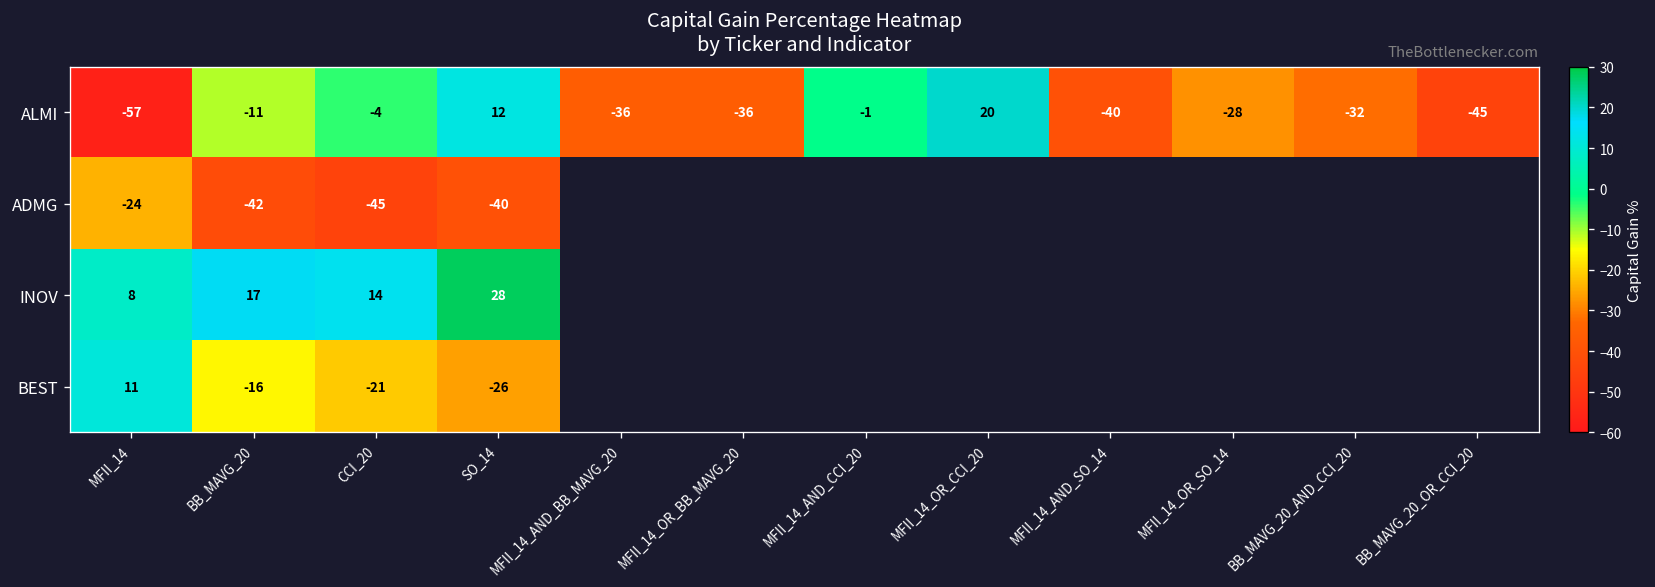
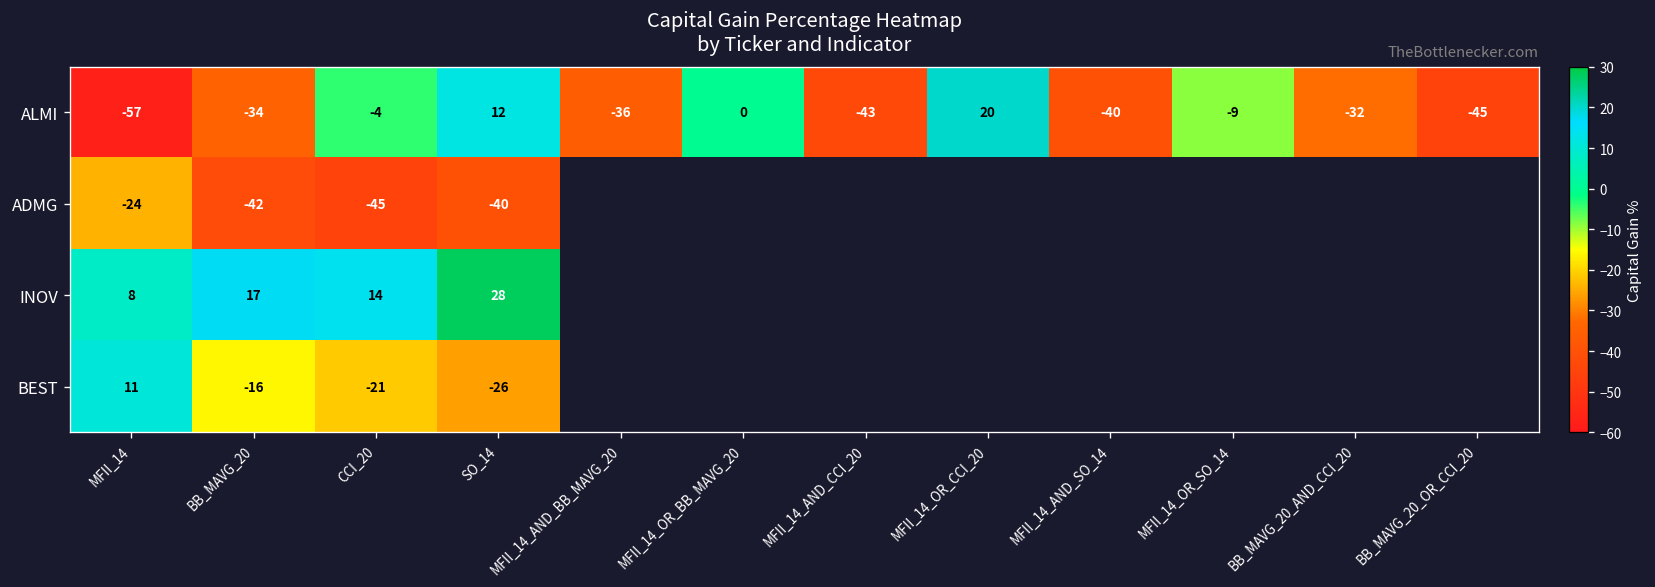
  {
    "ALMI": {
      "MFII_14": -57,
-     "BB_MAVG_20": -11,
+     "BB_MAVG_20": -34,
      "CCI_20": -4,
      "SO_14": 12,
      "MFII_14_AND_BB_MAVG_20": -36,
-     "MFII_14_OR_BB_MAVG_20": -36,
-     "MFII_14_AND_CCI_20": -1,
+     "MFII_14_OR_BB_MAVG_20": 0,
+     "MFII_14_AND_CCI_20": -43,
      "MFII_14_OR_CCI_20": 20,
      "MFII_14_AND_SO_14": -40,
-     "MFII_14_OR_SO_14": -28,
+     "MFII_14_OR_SO_14": -9,
      "BB_MAVG_20_AND_CCI_20": -32,
      "BB_MAVG_20_OR_CCI_20": -45
    },
    "ADMG": {
      "MFII_14": -24,
      "BB_MAVG_20": -42,
      "CCI_20": -45,
      "SO_14": -40
    },
    "INOV": {
      "MFII_14": 8,
      "BB_MAVG_20": 17,
      "CCI_20": 14,
      "SO_14": 28
    },
    "BEST": {
      "MFII_14": 11,
      "BB_MAVG_20": -16,
      "CCI_20": -21,
      "SO_14": -26
    }
  }
